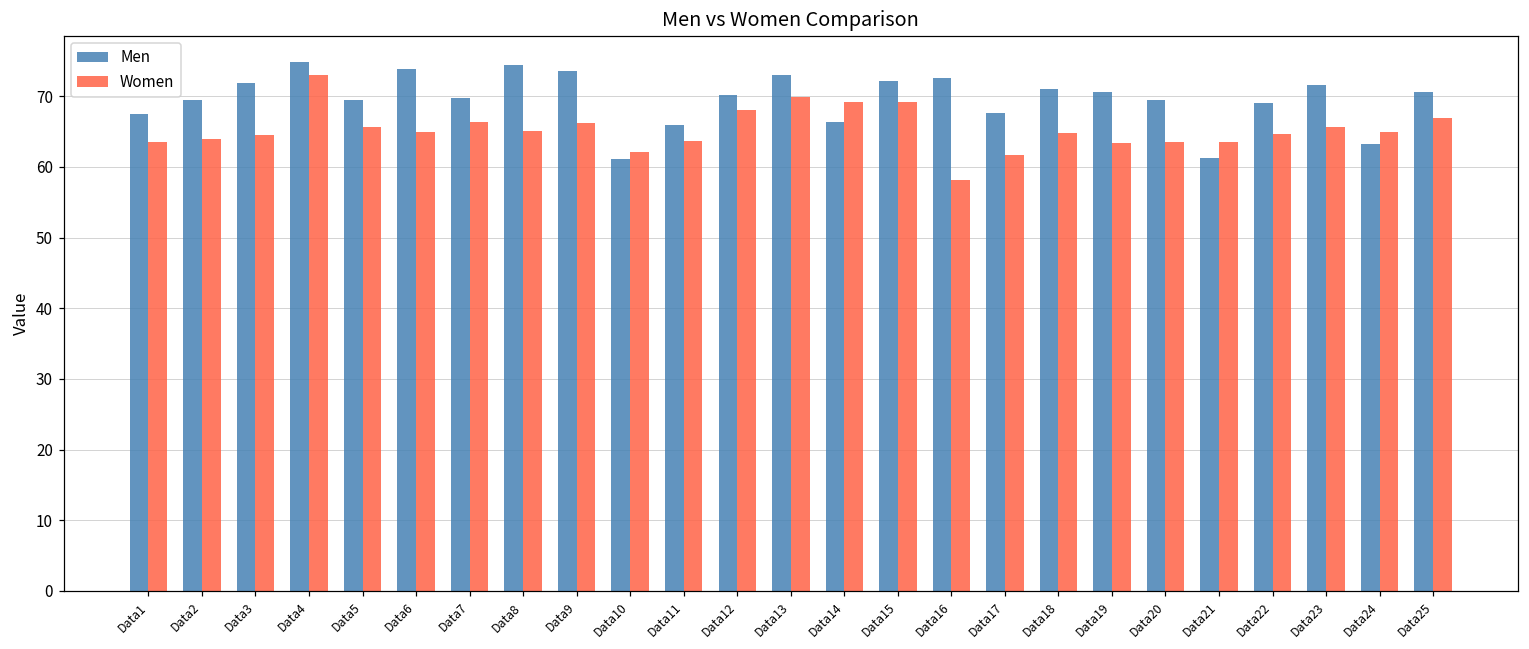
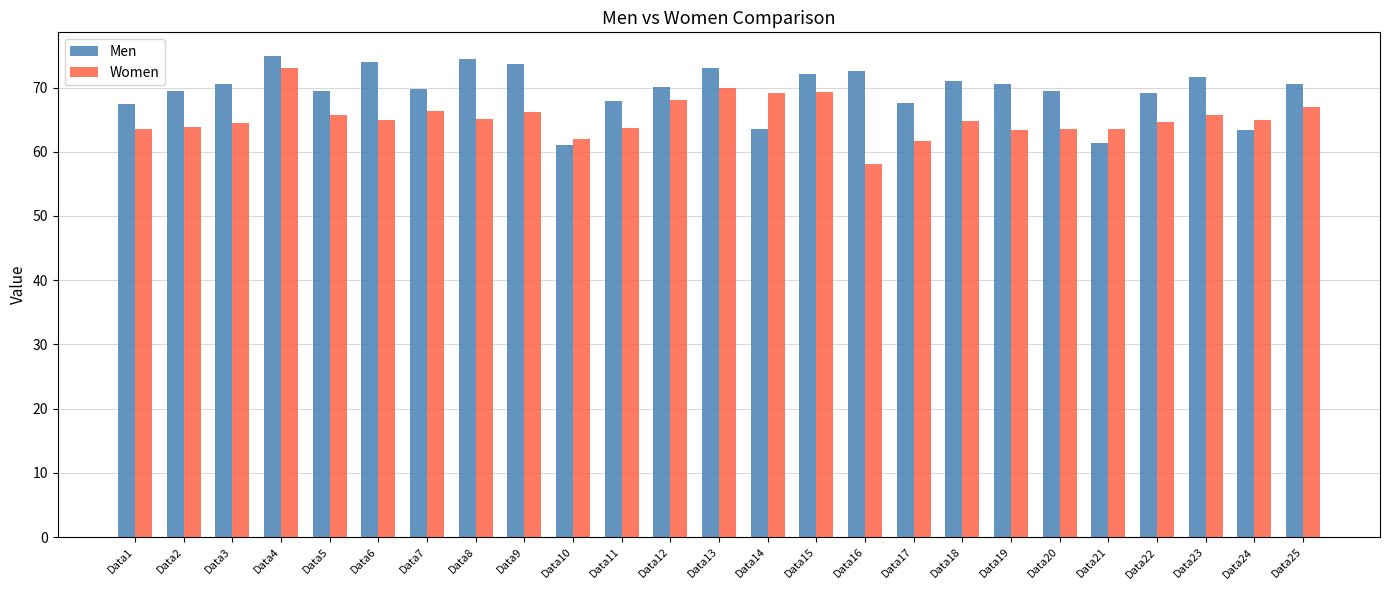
  {
    "Men": {
      "Data1": 67,
      "Data2": 69,
-     "Data3": 72,
+     "Data3": 71,
      "Data4": 75,
      "Data5": 69,
      "Data6": 74,
      "Data7": 70,
      "Data8": 74,
      "Data9": 74,
      "Data10": 61,
-     "Data11": 66,
+     "Data11": 68,
      "Data12": 70,
      "Data13": 73,
-     "Data14": 66,
+     "Data14": 64,
      "Data15": 72,
      "Data16": 73,
      "Data17": 68,
      "Data18": 71,
      "Data19": 71,
      "Data20": 69,
      "Data21": 61,
      "Data22": 69,
      "Data23": 72,
      "Data24": 63,
      "Data25": 71
    },
    "Women": {
      "Data1": 63,
      "Data2": 64,
      "Data3": 65,
      "Data4": 73,
      "Data5": 66,
      "Data6": 65,
      "Data7": 66,
      "Data8": 65,
      "Data9": 66,
      "Data10": 62,
      "Data11": 64,
      "Data12": 68,
      "Data13": 70,
      "Data14": 69,
      "Data15": 69,
      "Data16": 58,
      "Data17": 62,
      "Data18": 65,
      "Data19": 63,
      "Data20": 64,
      "Data21": 63,
      "Data22": 65,
      "Data23": 66,
      "Data24": 65,
      "Data25": 67
    }
  }
